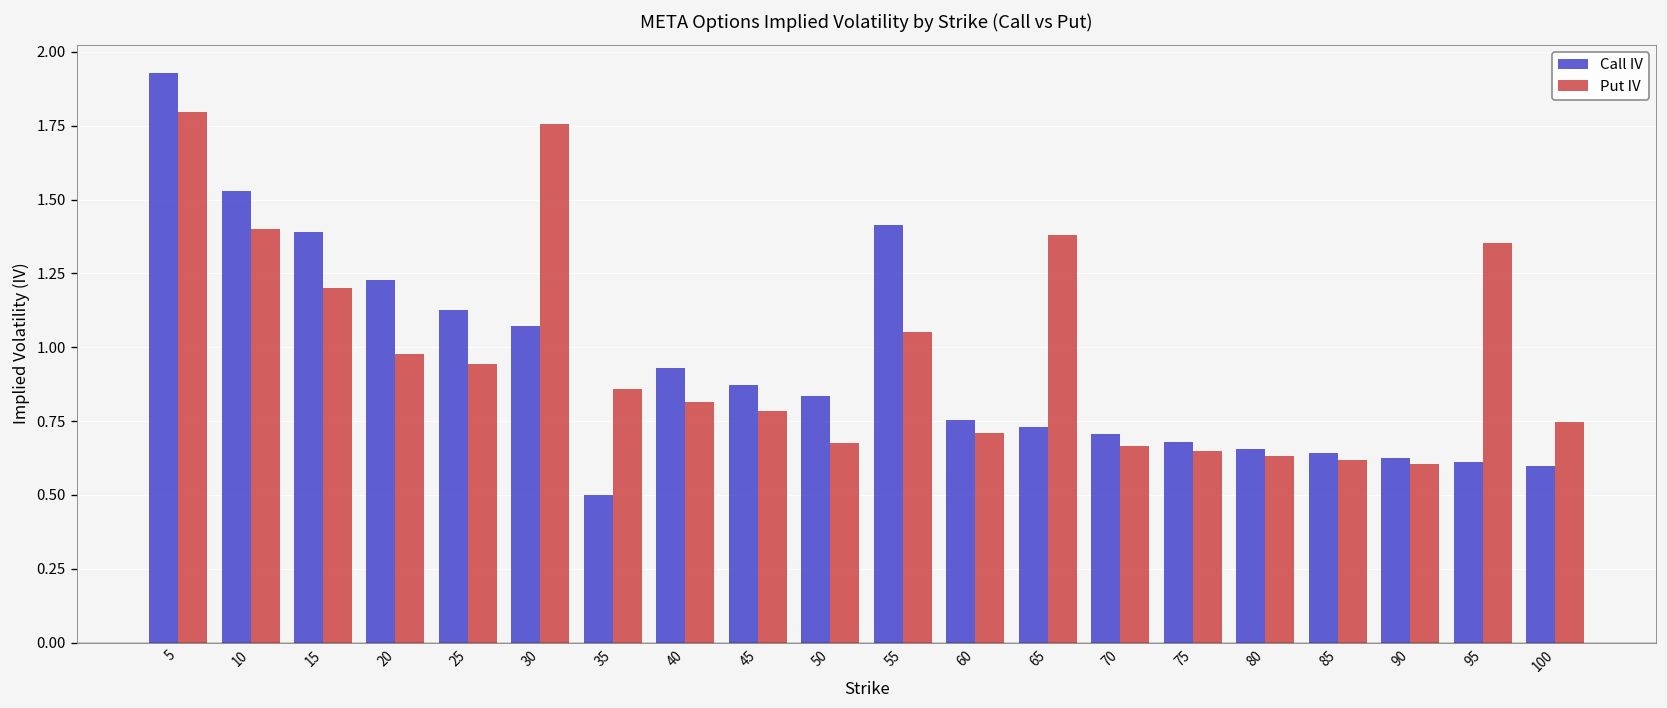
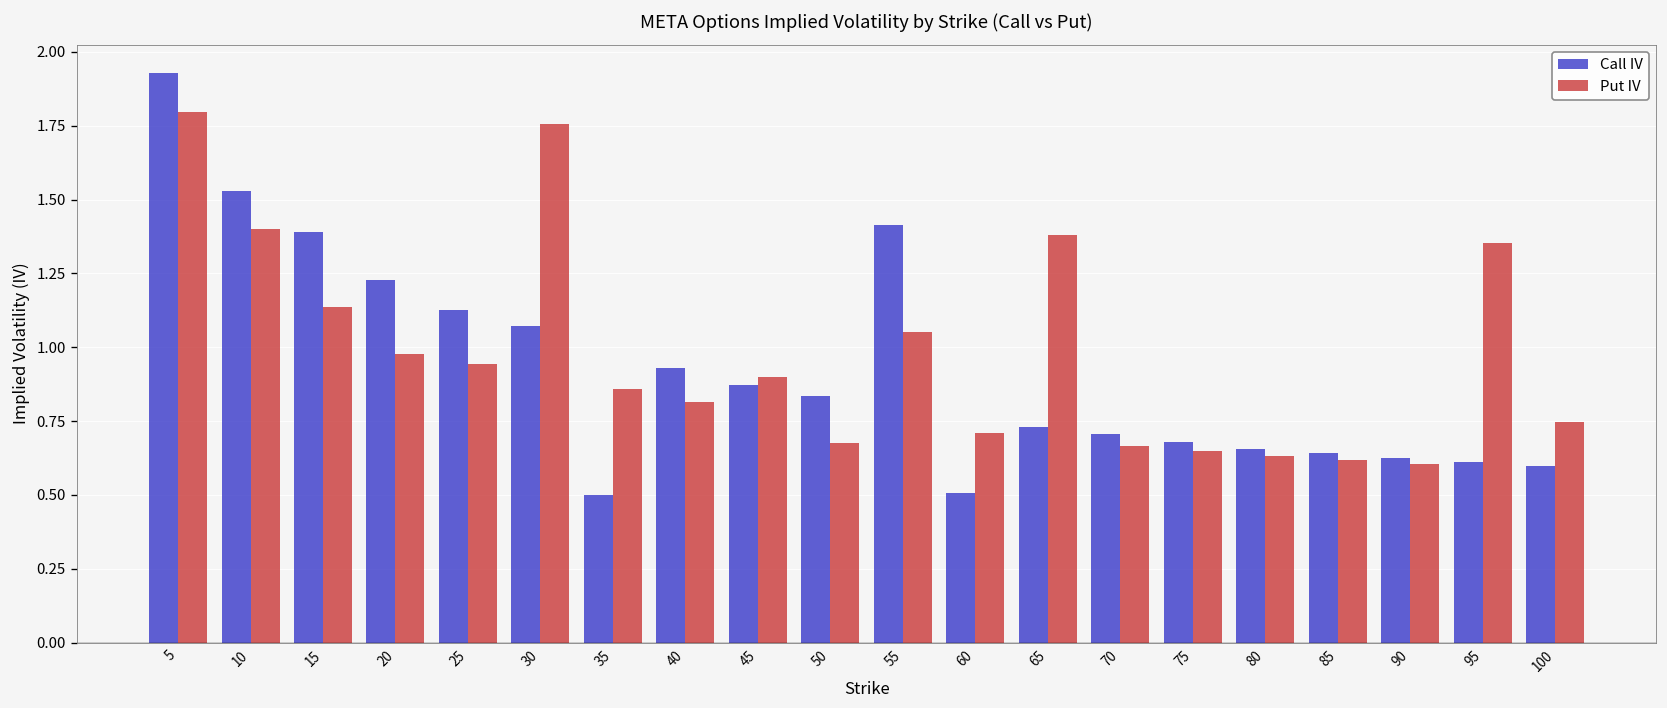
  {
    "Call IV": {
      "5": 1.93,
      "10": 1.53,
      "15": 1.39,
      "20": 1.23,
      "25": 1.13,
      "30": 1.07,
      "35": 0.50,
      "40": 0.93,
      "45": 0.87,
      "50": 0.83,
      "55": 1.42,
-     "60": 0.75,
+     "60": 0.51,
      "65": 0.73,
      "70": 0.71,
      "75": 0.68,
      "80": 0.66,
      "85": 0.64,
      "90": 0.62,
      "95": 0.61,
      "100": 0.60
    },
    "Put IV": {
      "5": 1.80,
      "10": 1.40,
-     "15": 1.20,
+     "15": 1.14,
      "20": 0.98,
      "25": 0.94,
      "30": 1.76,
      "35": 0.86,
      "40": 0.82,
-     "45": 0.79,
+     "45": 0.90,
      "50": 0.68,
      "55": 1.05,
      "60": 0.71,
      "65": 1.38,
      "70": 0.67,
      "75": 0.65,
      "80": 0.63,
      "85": 0.62,
      "90": 0.60,
      "95": 1.35,
      "100": 0.75
    }
  }
